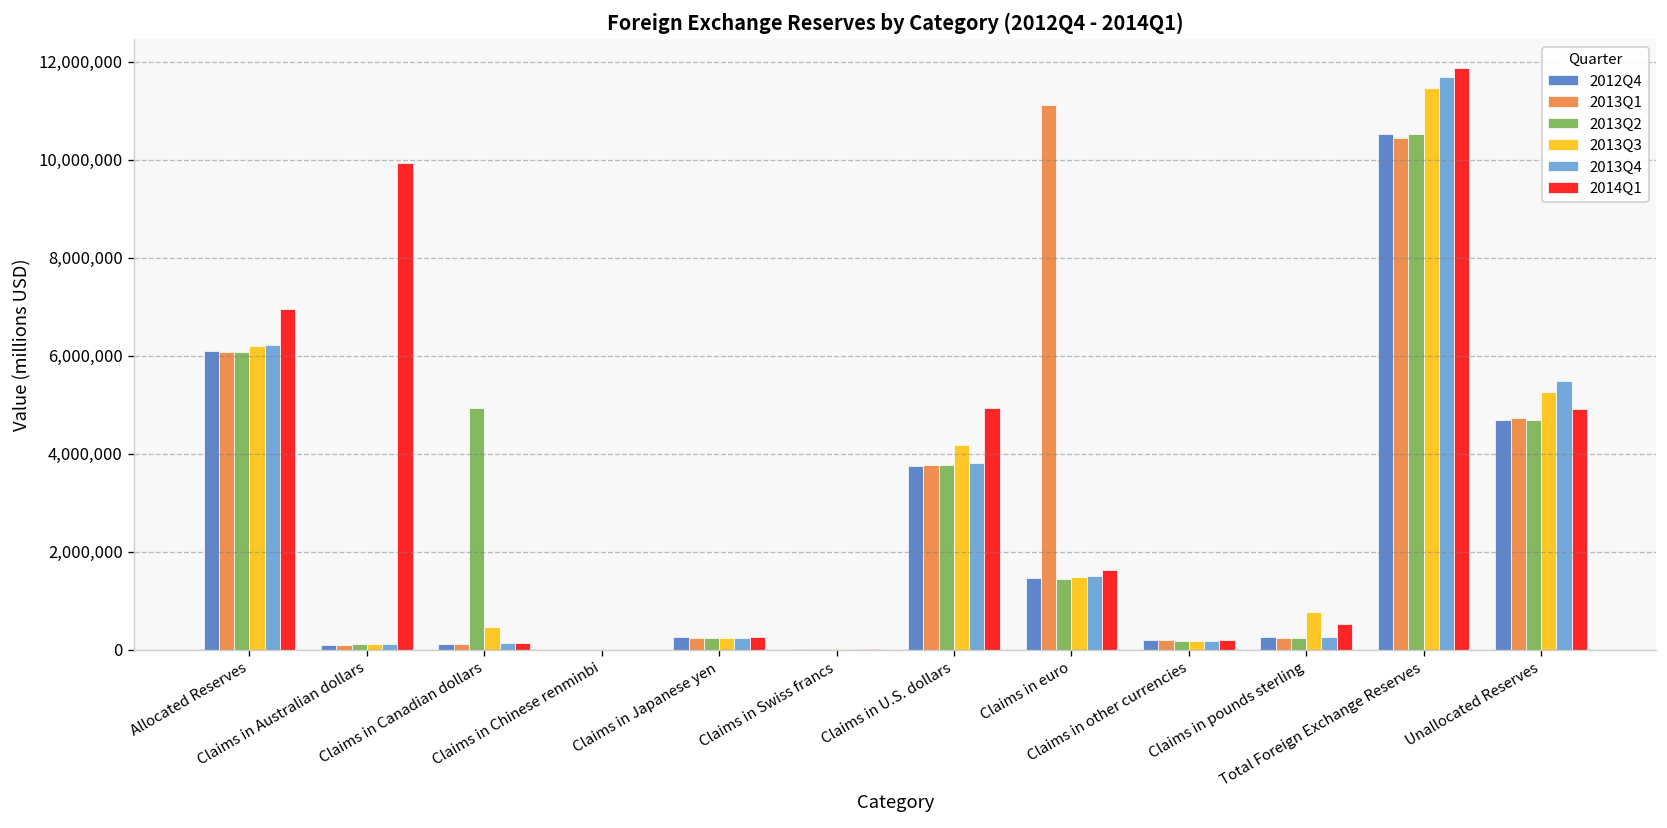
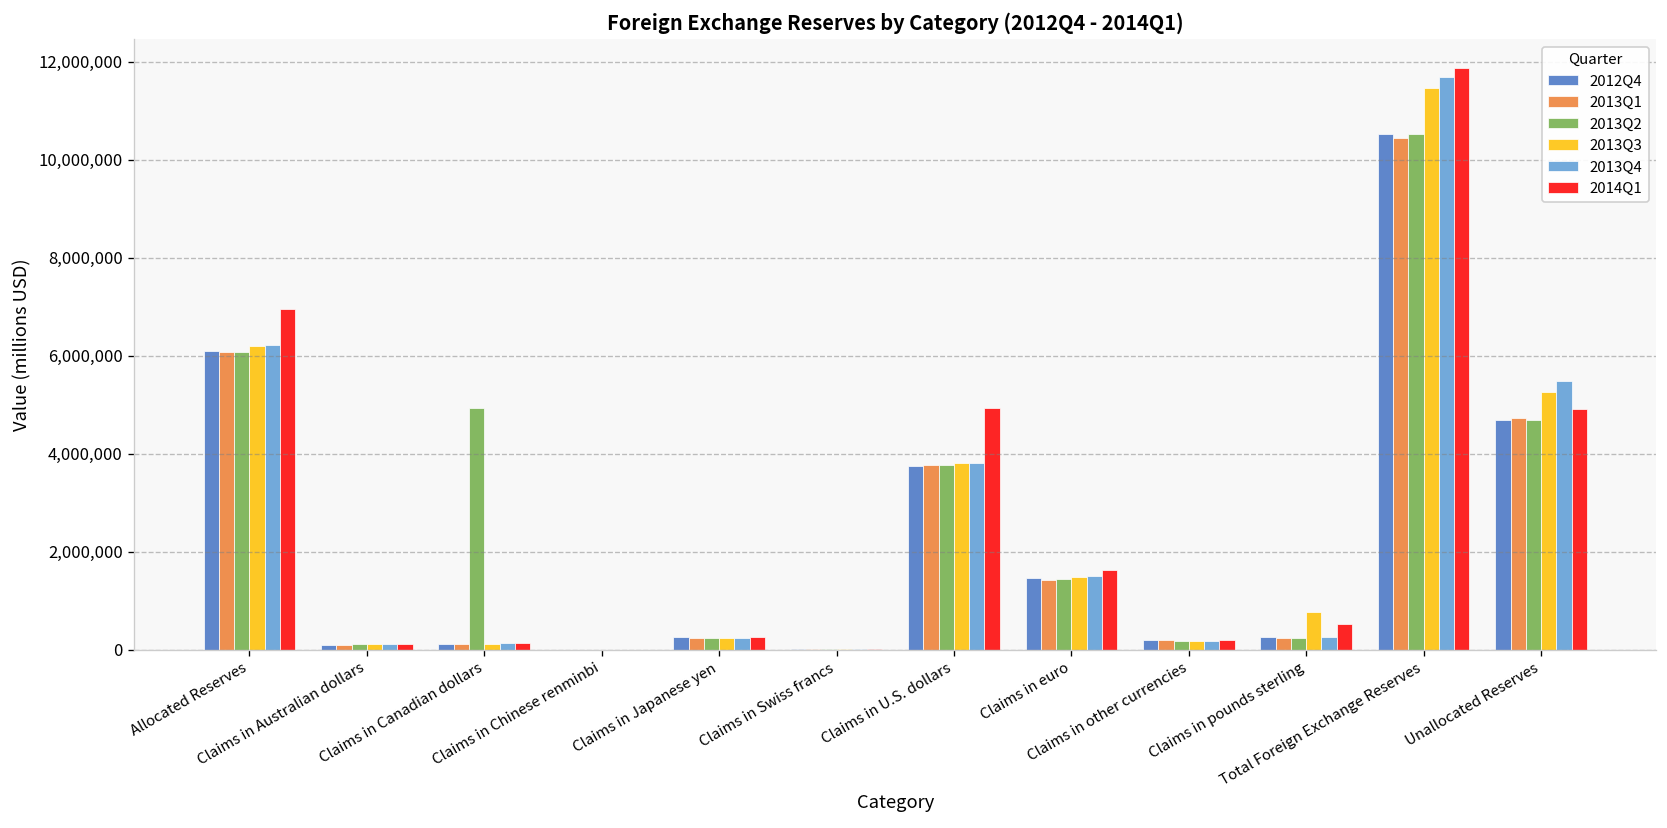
  {
    "2013Q1": {
      "Allocated Reserves": "6,100,000",
      "Claims in Australian dollars": "100,000",
      "Claims in Canadian dollars": "100,000",
      "Claims in Chinese renminbi": "0",
      "Claims in Japanese yen": "200,000",
      "Claims in U.S. dollars": "3,800,000",
-     "Claims in euro": "11,100,000",
+     "Claims in euro": "1,400,000",
      "Claims in other currencies": "200,000",
      "Claims in pounds sterling": "200,000",
      "Total Foreign Exchange Reserves": "10,400,000",
      "Unallocated Reserves": "4,700,000"
    },
    "2013Q2": {
      "Allocated Reserves": "6,100,000",
      "Claims in Australian dollars": "100,000",
      "Claims in Canadian dollars": "4,900,000",
      "Claims in Chinese renminbi": "0",
      "Claims in Japanese yen": "200,000",
      "Claims in U.S. dollars": "3,800,000",
      "Claims in euro": "1,400,000",
      "Claims in other currencies": "200,000",
      "Claims in pounds sterling": "200,000",
      "Total Foreign Exchange Reserves": "10,500,000",
      "Unallocated Reserves": "4,700,000"
    },
    "2013Q3": {
      "Allocated Reserves": "6,200,000",
      "Claims in Australian dollars": "100,000",
-     "Claims in Canadian dollars": "500,000",
+     "Claims in Canadian dollars": "100,000",
      "Claims in Chinese renminbi": "0",
      "Claims in Japanese yen": "200,000",
-     "Claims in U.S. dollars": "4,200,000",
+     "Claims in U.S. dollars": "3,800,000",
      "Claims in euro": "1,500,000",
      "Claims in other currencies": "200,000",
      "Claims in pounds sterling": "800,000",
      "Total Foreign Exchange Reserves": "11,500,000",
      "Unallocated Reserves": "5,300,000"
    },
    "2014Q1": {
      "Allocated Reserves": "7,000,000",
-     "Claims in Australian dollars": "9,900,000",
+     "Claims in Australian dollars": "100,000",
      "Claims in Canadian dollars": "100,000",
      "Claims in Chinese renminbi": "0",
      "Claims in Japanese yen": "200,000",
      "Claims in U.S. dollars": "4,900,000",
      "Claims in euro": "1,600,000",
      "Claims in other currencies": "200,000",
      "Claims in pounds sterling": "500,000",
      "Total Foreign Exchange Reserves": "11,900,000",
      "Unallocated Reserves": "4,900,000"
    }
  }
